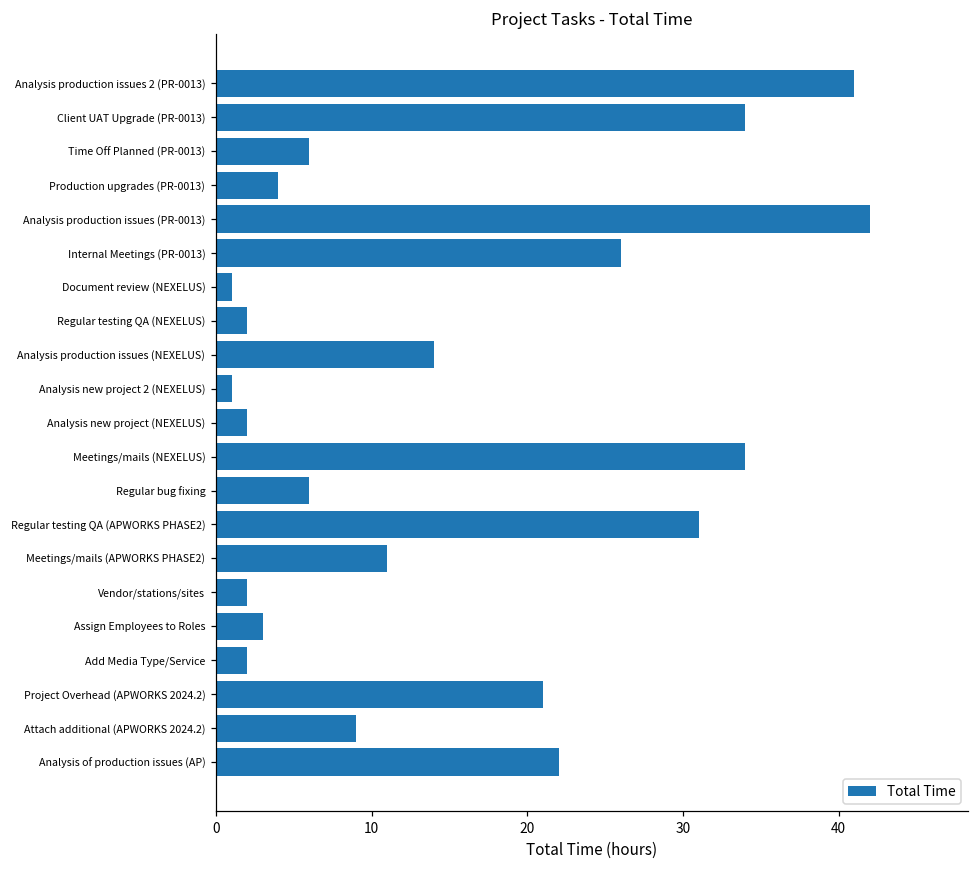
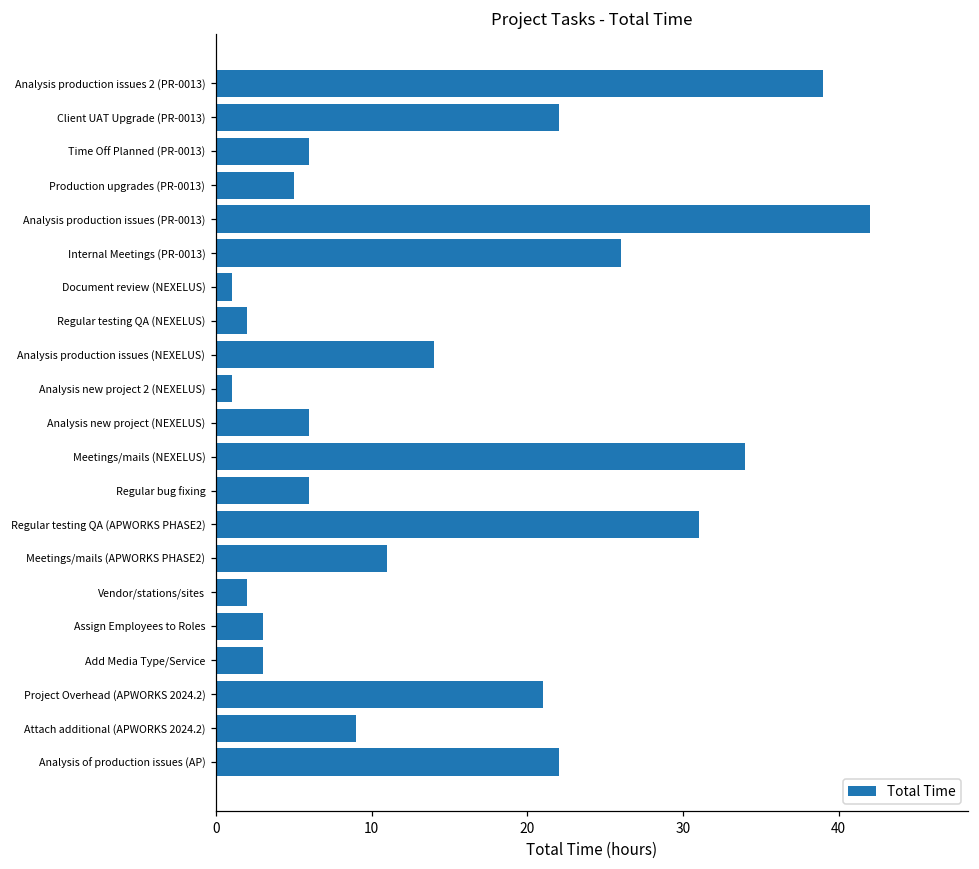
  {
-   "Analysis production issues 2 (PR-0013)": 41,
-   "Client UAT Upgrade (PR-0013)": 34,
+   "Analysis production issues 2 (PR-0013)": 39,
+   "Client UAT Upgrade (PR-0013)": 22,
    "Time Off Planned (PR-0013)": 6,
-   "Production upgrades (PR-0013)": 4,
+   "Production upgrades (PR-0013)": 5,
    "Analysis production issues (PR-0013)": 42,
    "Internal Meetings (PR-0013)": 26,
    "Document review (NEXELUS)": 1,
    "Regular testing QA (NEXELUS)": 2,
    "Analysis production issues (NEXELUS)": 14,
    "Analysis new project 2 (NEXELUS)": 1,
-   "Analysis new project (NEXELUS)": 2,
+   "Analysis new project (NEXELUS)": 6,
    "Meetings/mails (NEXELUS)": 34,
    "Regular bug fixing": 6,
    "Regular testing QA (APWORKS PHASE2)": 31,
    "Meetings/mails (APWORKS PHASE2)": 11,
    "Vendor/stations/sites": 2,
    "Assign Employees to Roles": 3,
-   "Add Media Type/Service": 2,
+   "Add Media Type/Service": 3,
    "Project Overhead (APWORKS 2024.2)": 21,
    "Attach additional (APWORKS 2024.2)": 9,
    "Analysis of production issues (AP)": 22
  }
